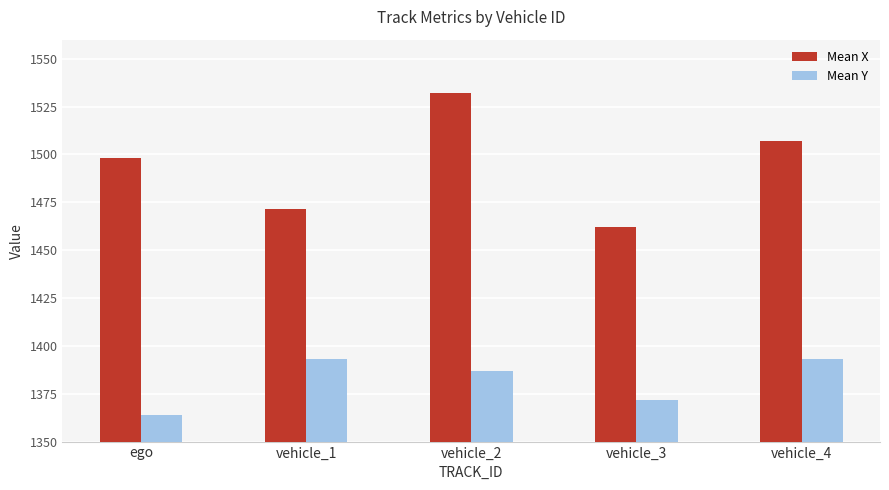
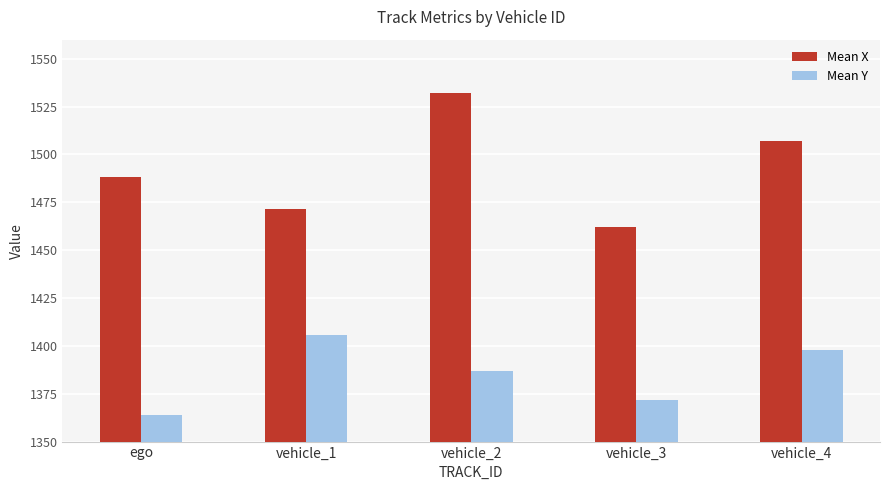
  {
    "Mean X": {
-     "ego": 1498,
+     "ego": 1488,
      "vehicle_1": 1471,
      "vehicle_2": 1532,
      "vehicle_3": 1462,
      "vehicle_4": 1507
    },
    "Mean Y": {
      "ego": 1364,
-     "vehicle_1": 1393,
+     "vehicle_1": 1405,
      "vehicle_2": 1387,
      "vehicle_3": 1372,
-     "vehicle_4": 1393
+     "vehicle_4": 1398
    }
  }
